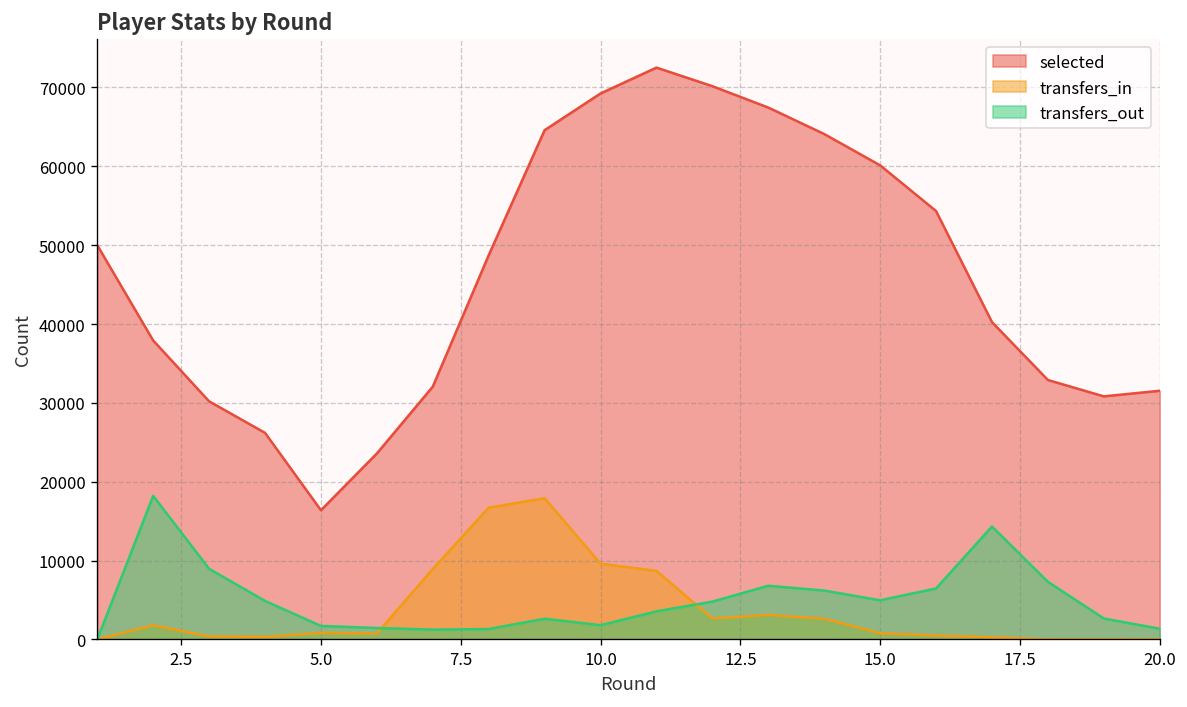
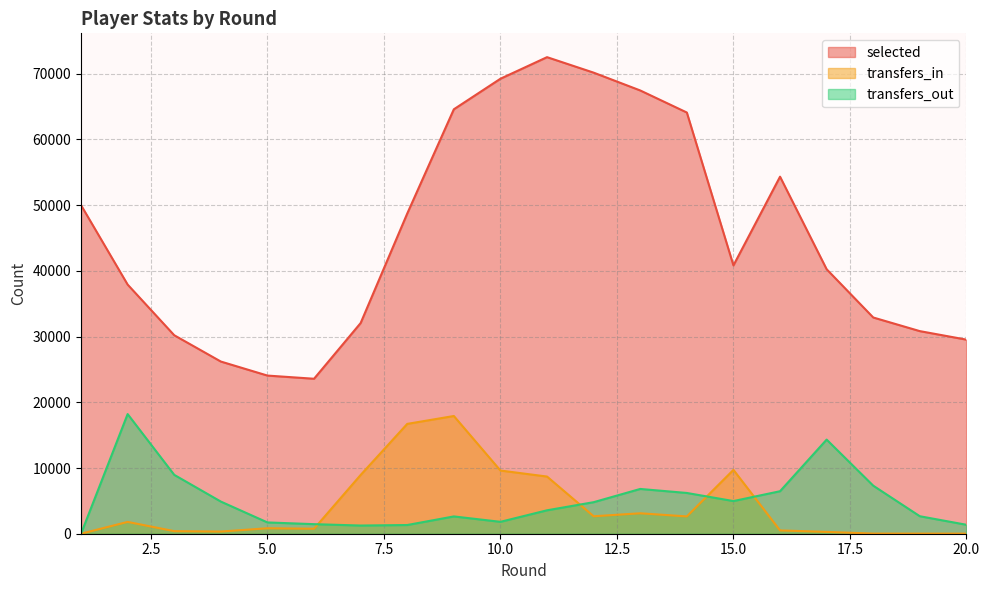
  {
    "selected": {
-     "5.0": 16000,
+     "5.0": 24000,
      "10.0": 69000,
-     "15.0": 60000,
-     "20.0": 32000
+     "15.0": 41000,
+     "20.0": 30000
    },
    "transfers_in": {
      "5.0": 1000,
      "10.0": 10000,
-     "15.0": 1000,
+     "15.0": 10000,
      "20.0": 0
    },
    "transfers_out": {
      "5.0": 2000,
      "10.0": 2000,
      "15.0": 5000,
      "20.0": 1000
    }
  }
